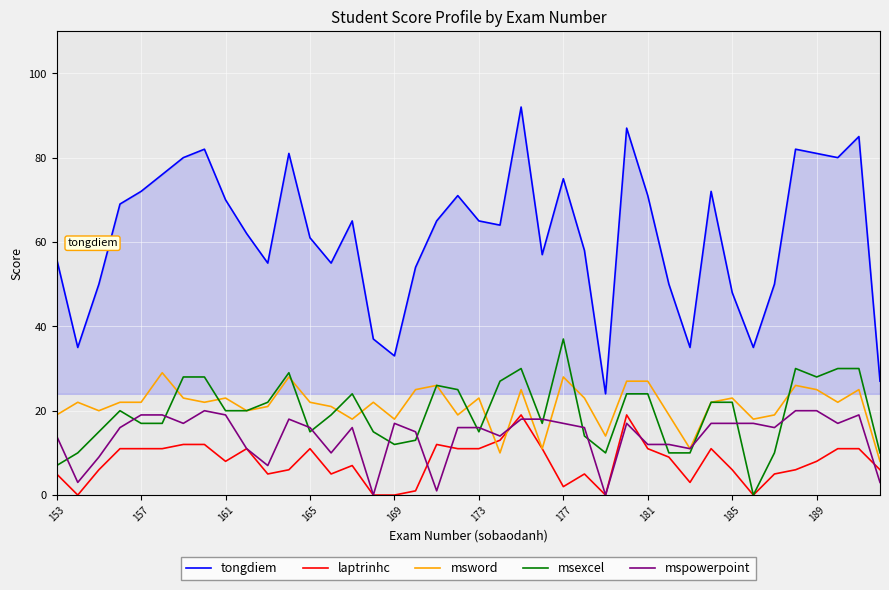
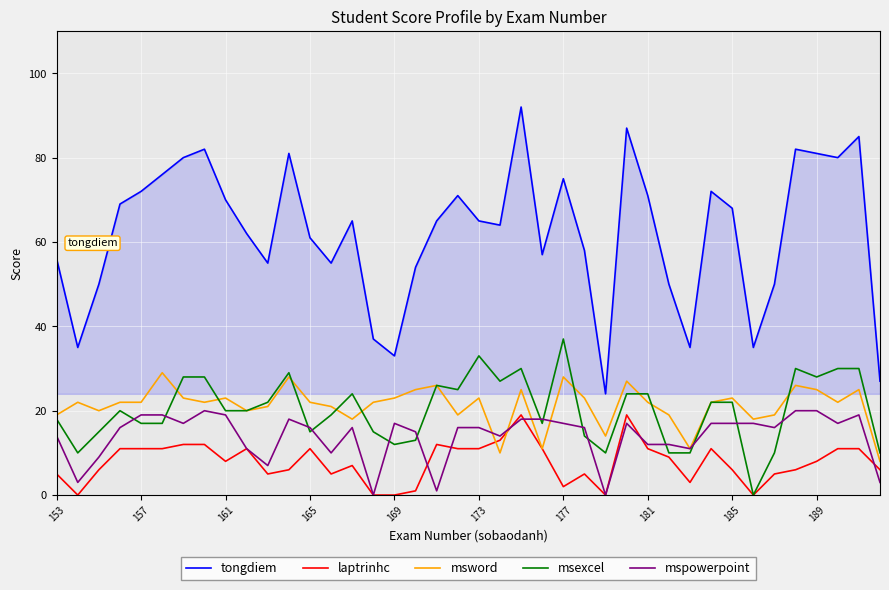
  {
    "tongdiem": {
      "153": 56,
      "157": 72,
      "161": 70,
      "165": 61,
      "169": 33,
      "173": 65,
      "177": 75,
      "181": 71,
-     "185": 48,
+     "185": 68,
      "189": 81
    },
    "laptrinhc": {
      "153": 5,
      "157": 11,
      "161": 8,
      "165": 11,
      "169": 0,
      "173": 11,
      "177": 2,
      "181": 11,
      "185": 6,
      "189": 8
    },
    "msword": {
      "153": 19,
      "157": 22,
      "161": 23,
      "165": 22,
-     "169": 18,
+     "169": 23,
      "173": 23,
      "177": 28,
-     "181": 27,
+     "181": 22,
      "185": 23,
      "189": 25
    },
    "msexcel": {
-     "153": 7,
+     "153": 18,
      "157": 17,
      "161": 20,
      "165": 15,
      "169": 12,
-     "173": 15,
+     "173": 33,
      "177": 37,
      "181": 24,
      "185": 22,
      "189": 28
    },
    "mspowerpoint": {
      "153": 14,
      "157": 19,
      "161": 19,
      "165": 16,
      "169": 17,
      "173": 16,
      "177": 17,
      "181": 12,
      "185": 17,
      "189": 20
    }
  }
